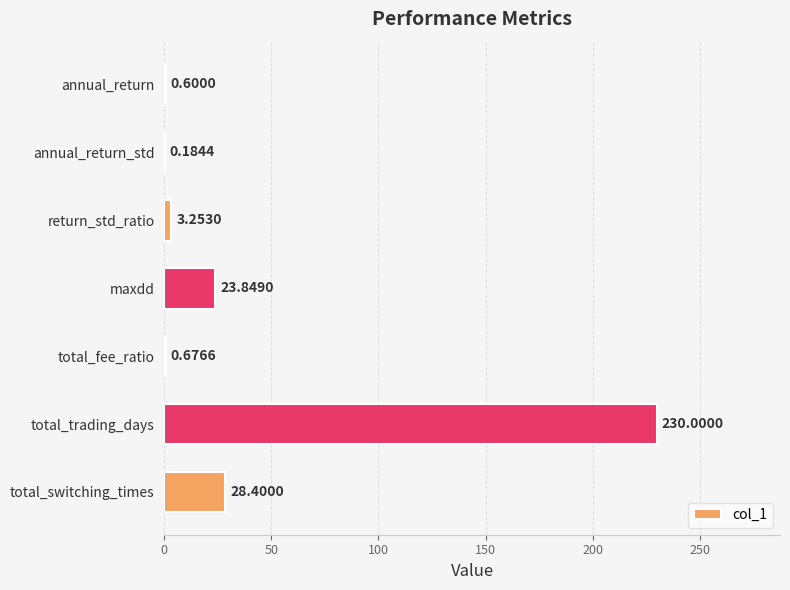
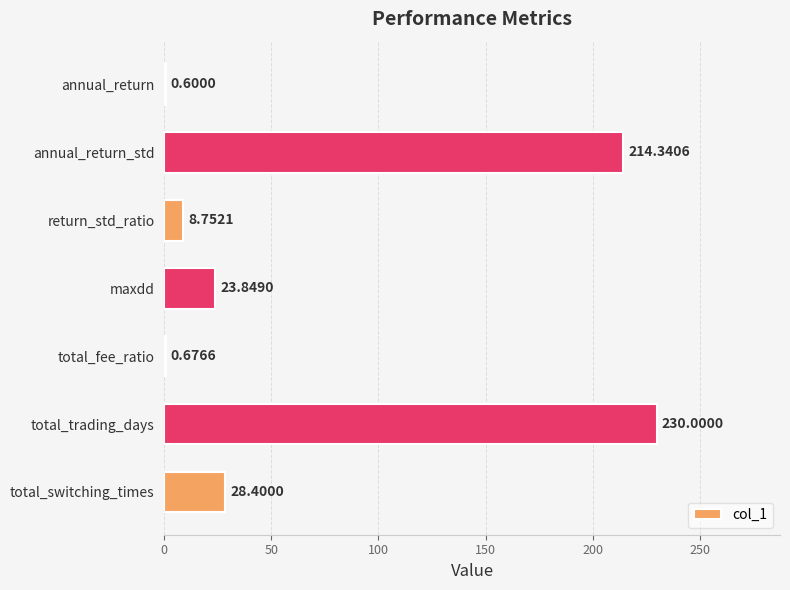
  {
    "annual_return": 0.6000,
-   "annual_return_std": 0.1844,
-   "return_std_ratio": 3.2530,
+   "annual_return_std": 214.3406,
+   "return_std_ratio": 8.7521,
    "maxdd": 23.8490,
    "total_fee_ratio": 0.6766,
    "total_trading_days": 230.0000,
    "total_switching_times": 28.4000
  }
